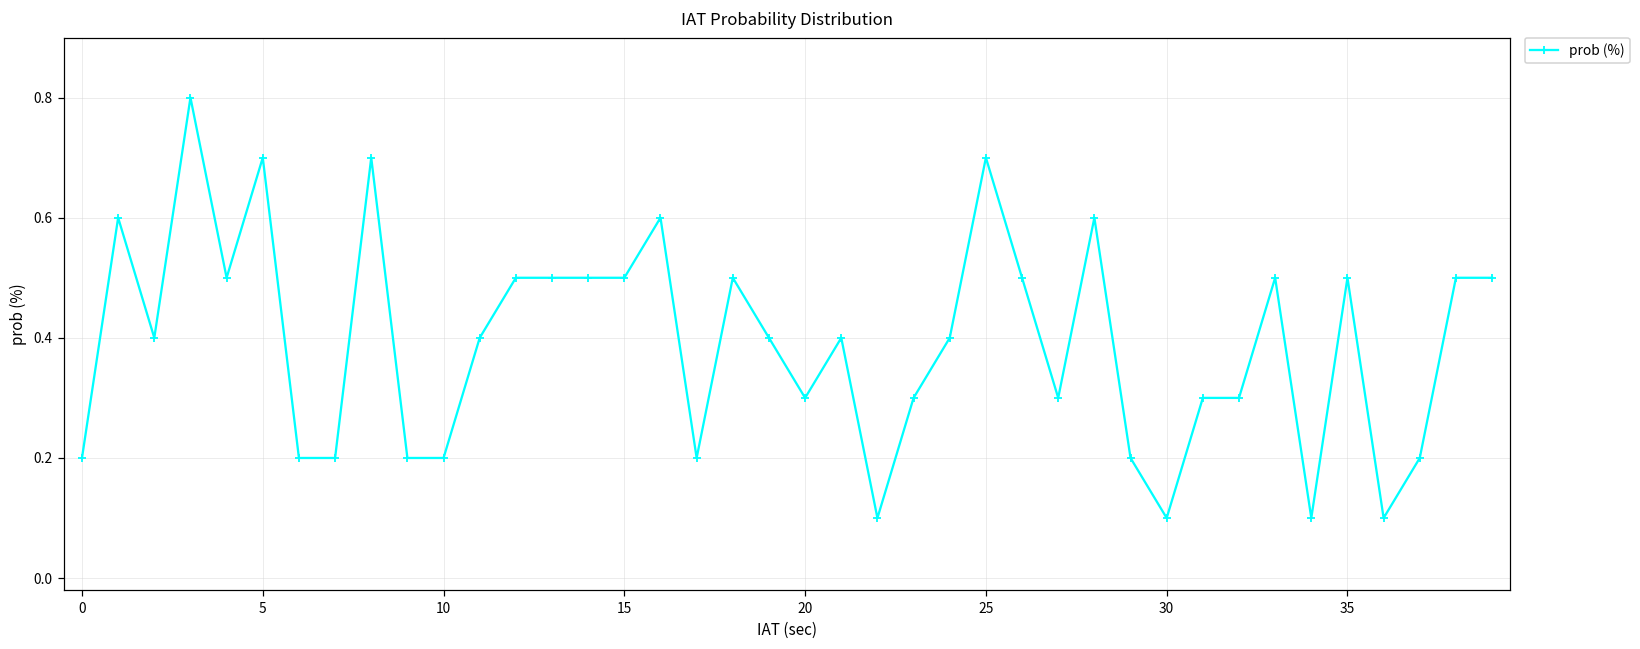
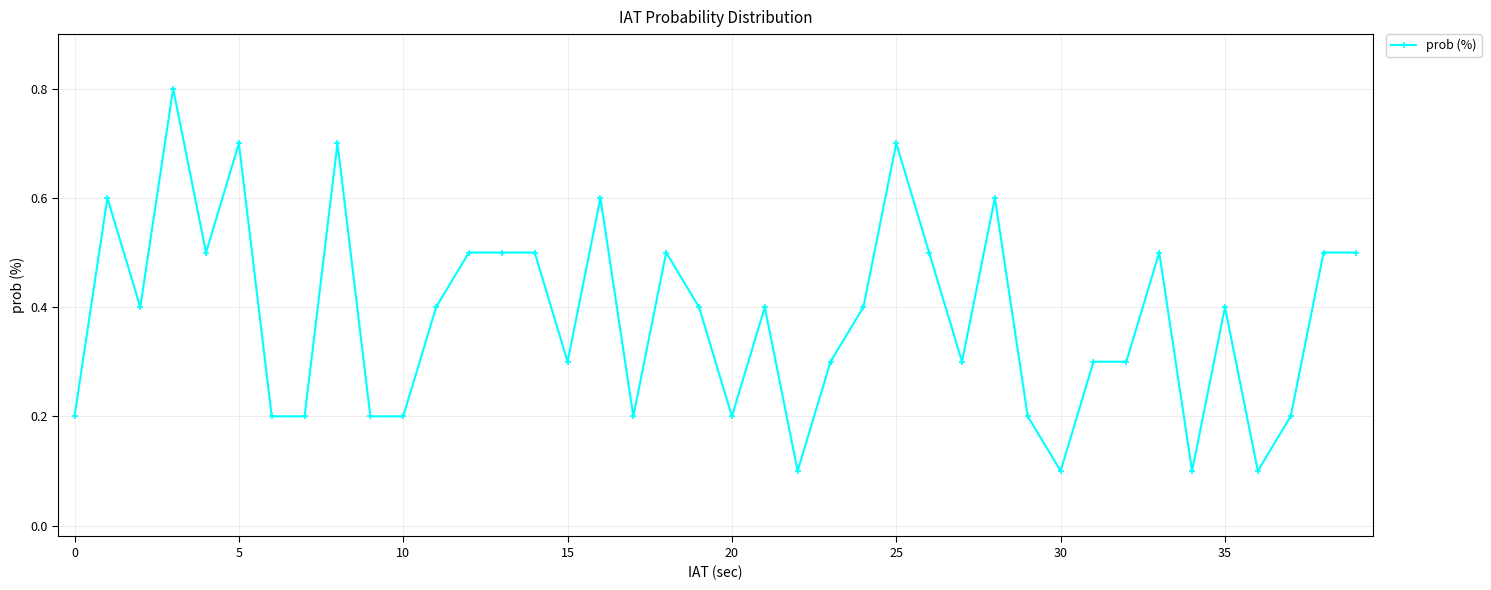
  {
    "0": 0.2,
    "5": 0.7,
    "10": 0.2,
-   "15": 0.5,
-   "20": 0.3,
+   "15": 0.3,
+   "20": 0.2,
    "25": 0.7,
    "30": 0.1,
-   "35": 0.5
+   "35": 0.4
  }
